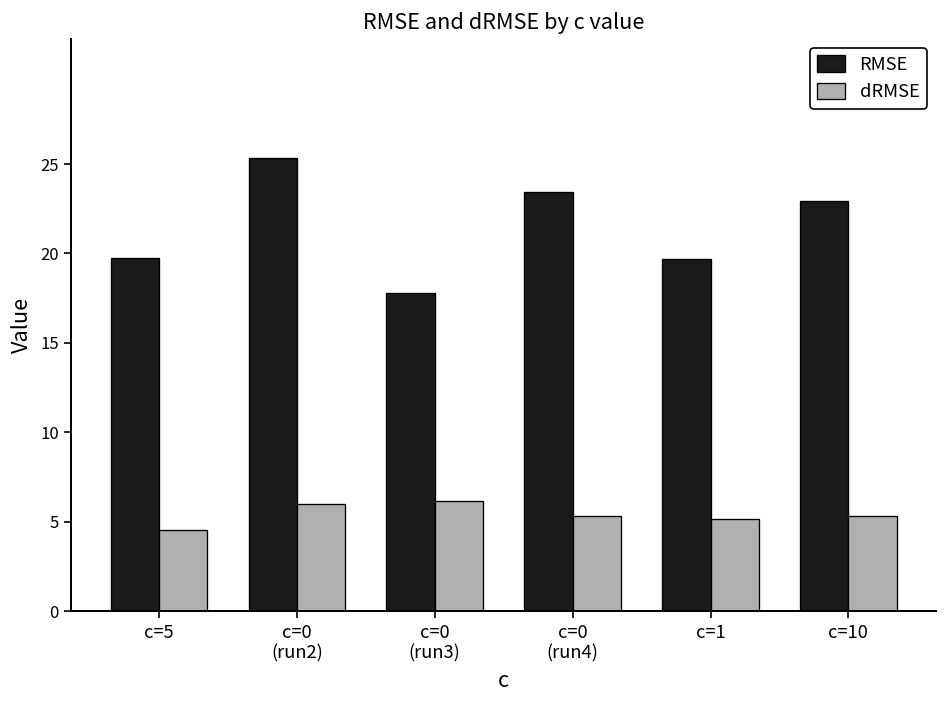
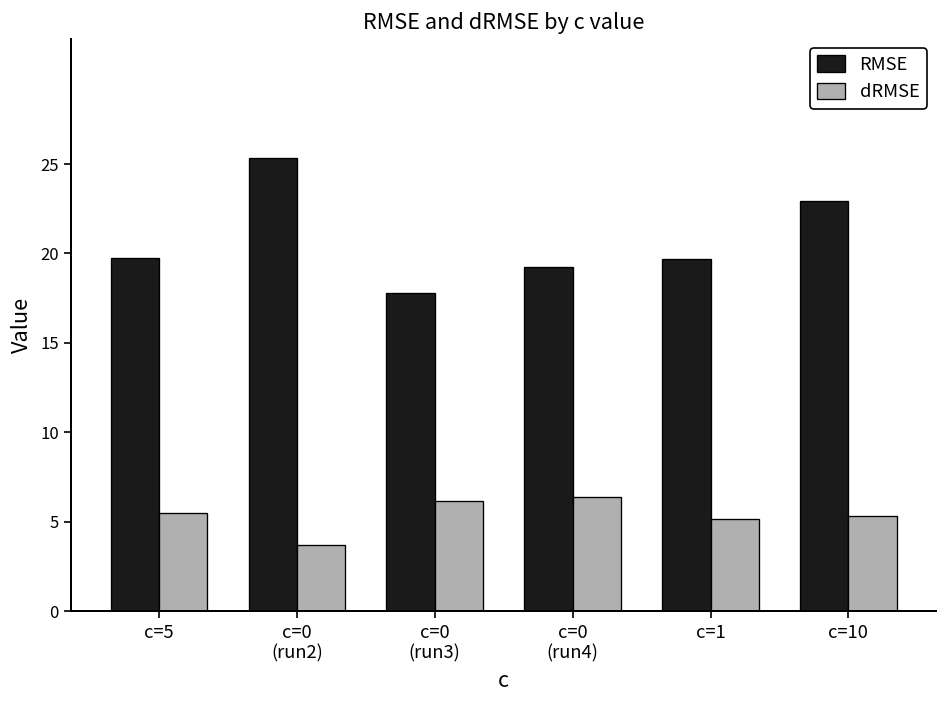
  {
    "RMSE": {
      "c=5": 19.8,
      "c=0 (run2)": 25.3,
      "c=0 (run3)": 17.8,
-     "c=0 (run4)": 23.4,
+     "c=0 (run4)": 19.3,
      "c=1": 19.7,
      "c=10": 22.9
    },
    "dRMSE": {
-     "c=5": 4.6,
-     "c=0 (run2)": 6.0,
+     "c=5": 5.5,
+     "c=0 (run2)": 3.7,
      "c=0 (run3)": 6.2,
-     "c=0 (run4)": 5.3,
+     "c=0 (run4)": 6.4,
      "c=1": 5.2,
      "c=10": 5.3
    }
  }
